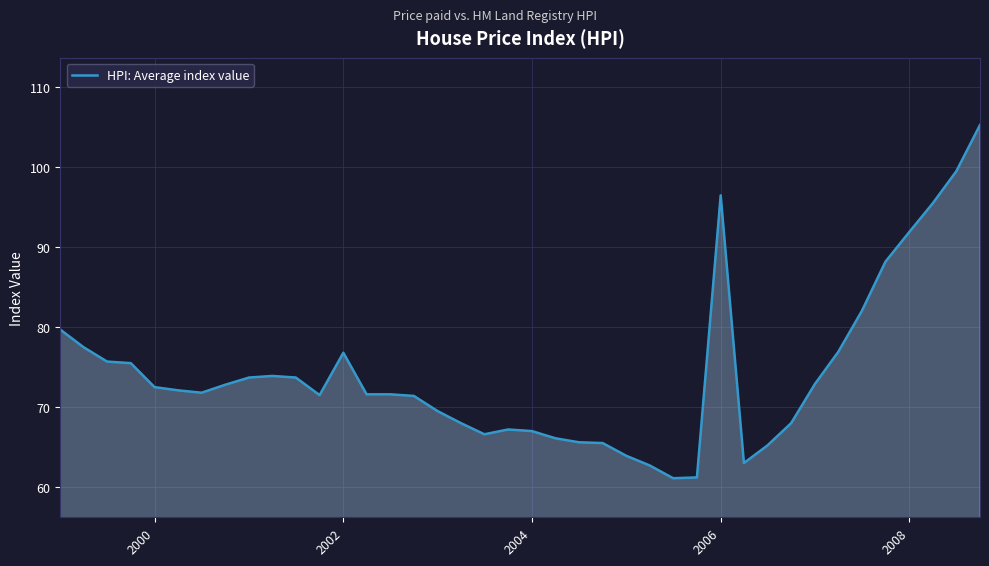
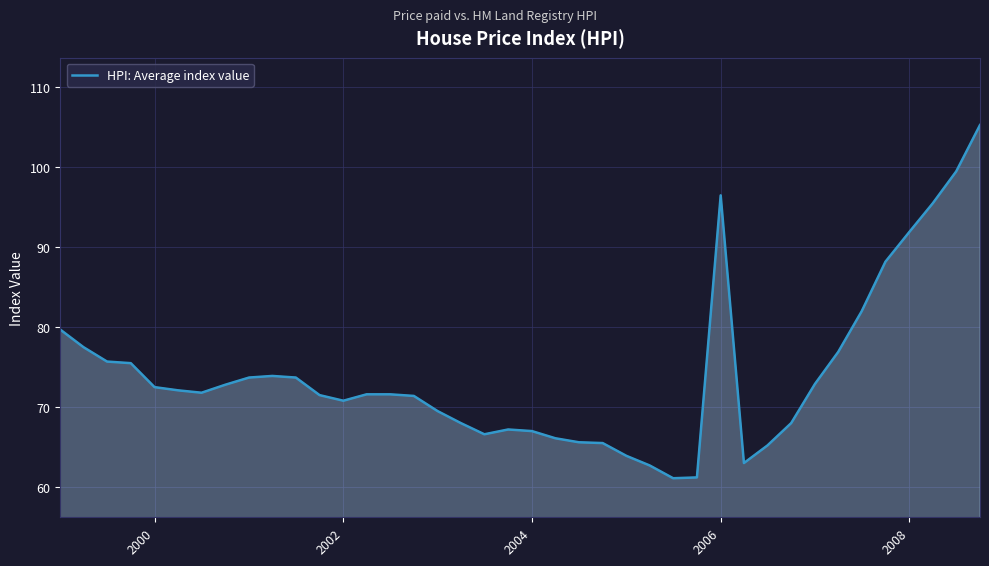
  {
    "2000": 73,
-   "2002": 77,
+   "2002": 71,
    "2004": 67,
    "2006": 97,
    "2008": 92
  }
